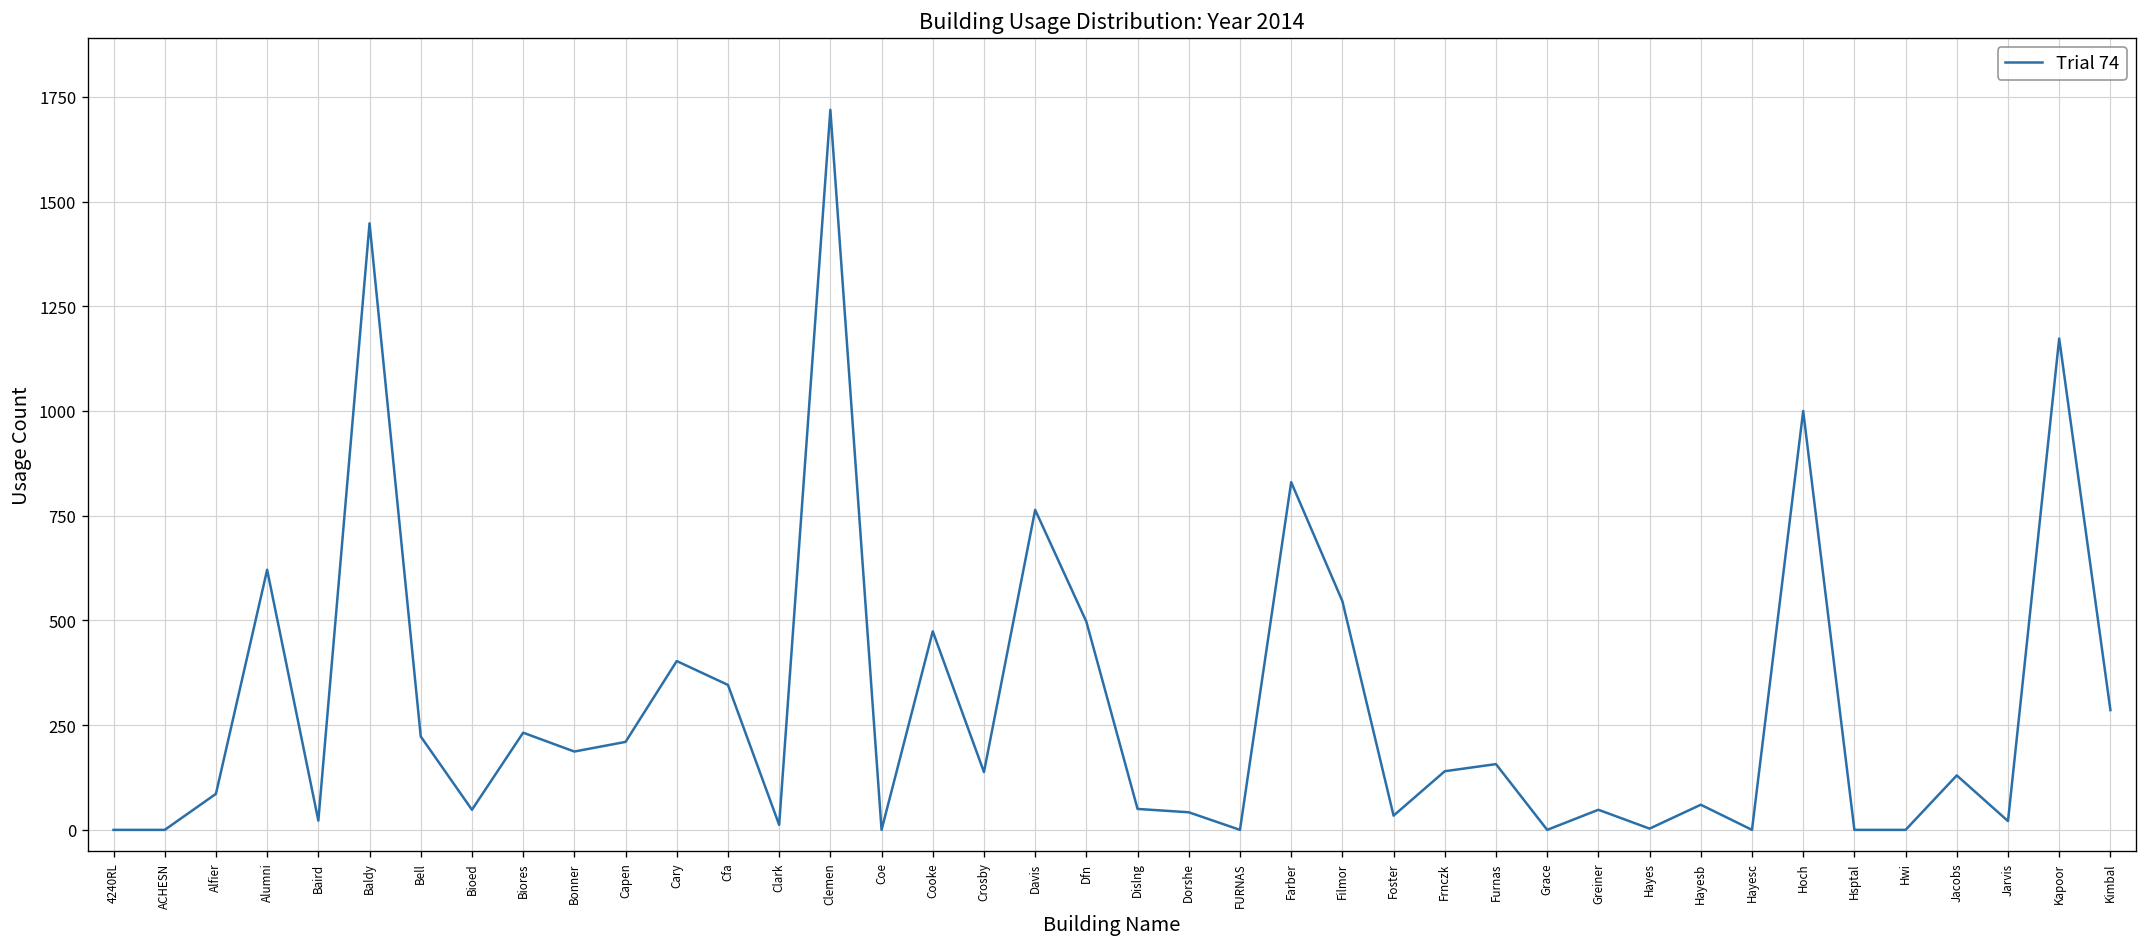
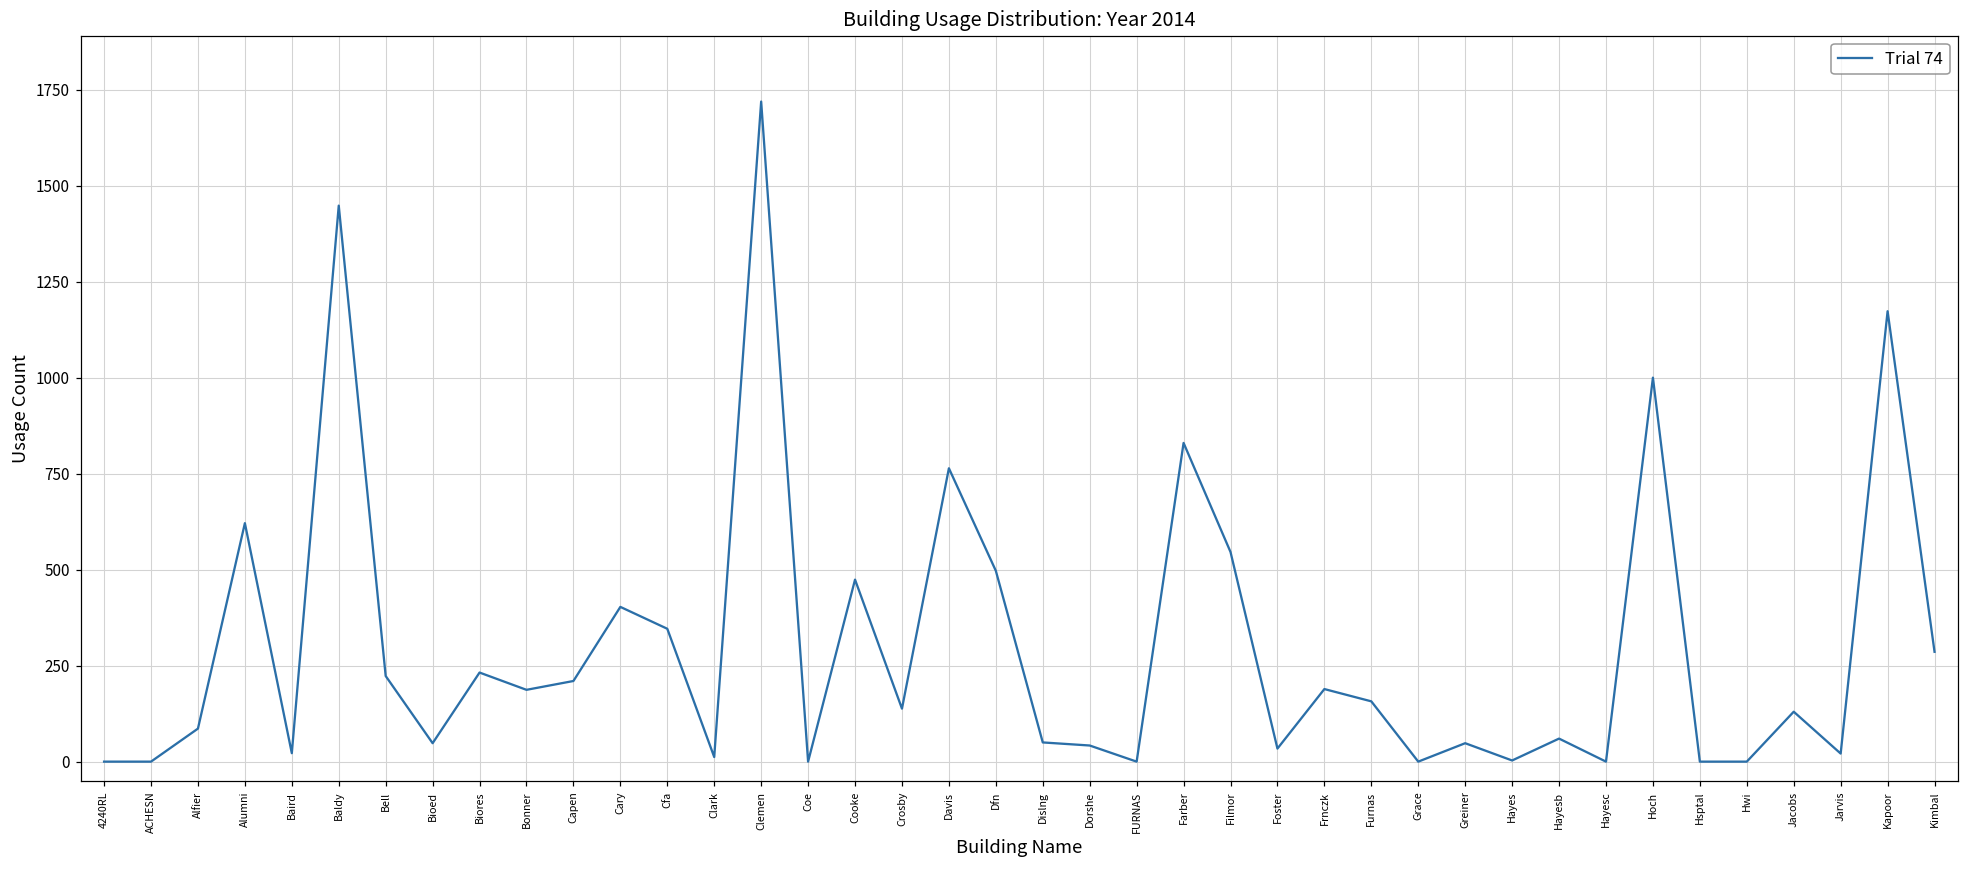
  {
    "4240RL": 0,
    "ACHESN": 0,
    "Alfier": 90,
    "Alumni": 620,
    "Baird": 20,
    "Baldy": 1450,
    "Bell": 220,
    "Bioed": 50,
    "Biores": 230,
    "Bonner": 190,
    "Capen": 210,
    "Cary": 400,
    "Cfa": 350,
    "Clark": 10,
    "Clemen": 1720,
    "Coe": 0,
    "Cooke": 470,
    "Crosby": 140,
    "Davis": 760,
    "Dfn": 500,
    "Dislng": 50,
    "Dorshe": 40,
    "FURNAS": 0,
    "Farber": 830,
    "Filmor": 550,
    "Foster": 30,
-   "Frnczk": 140,
+   "Frnczk": 190,
    "Furnas": 160,
    "Grace": 0,
    "Greiner": 50,
    "Hayes": 0,
    "Hayesb": 60,
    "Hayesc": 0,
    "Hoch": 1000,
    "Hsptal": 0,
    "Hwi": 0,
    "Jacobs": 130,
    "Jarvis": 20,
    "Kapoor": 1170,
    "Kimbal": 290
  }
